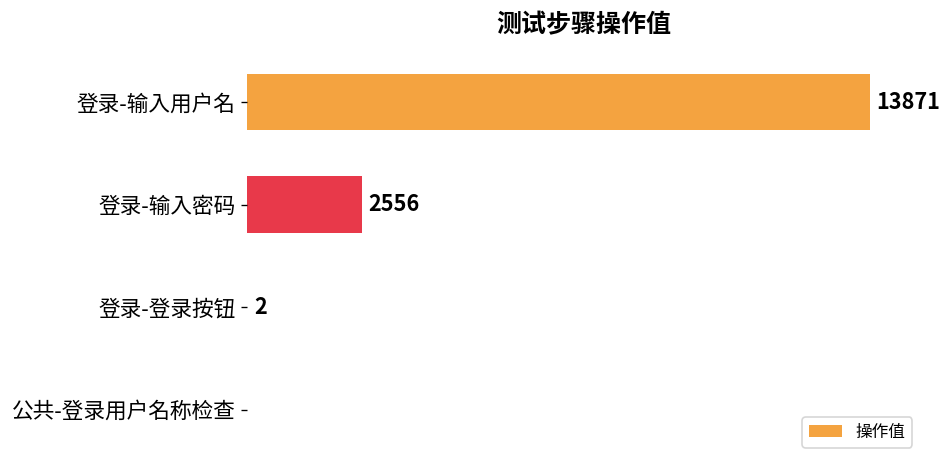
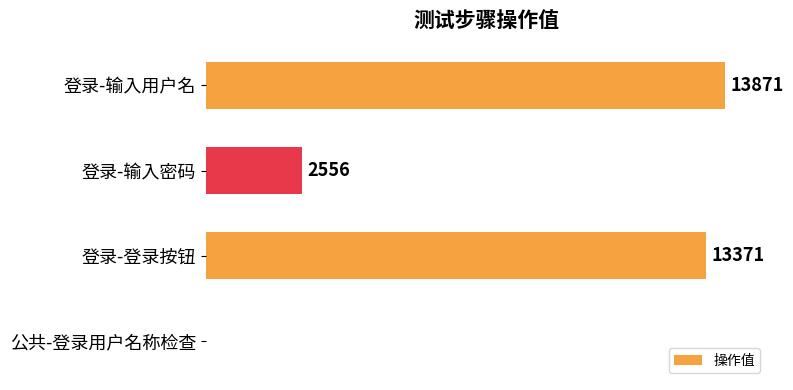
  {
    "登录-输入用户名": 13871,
    "登录-输入密码": 2556,
-   "登录-登录按钮": 2
+   "登录-登录按钮": 13371
  }
